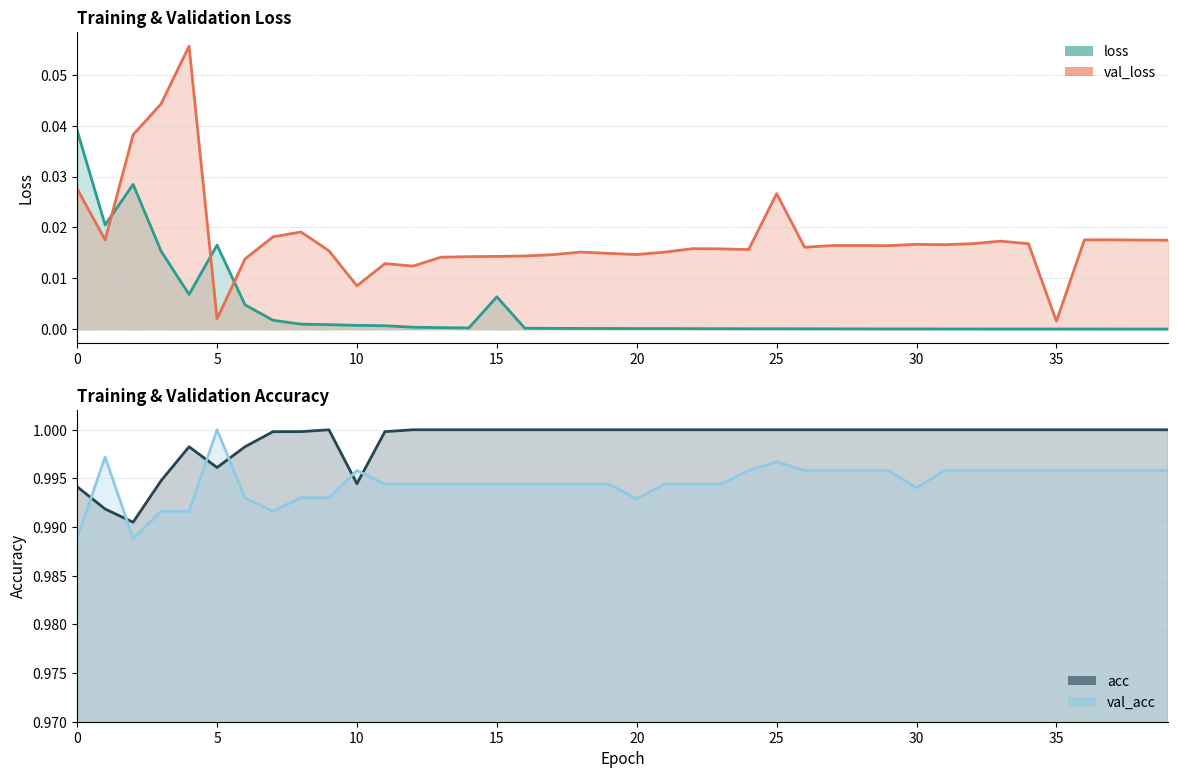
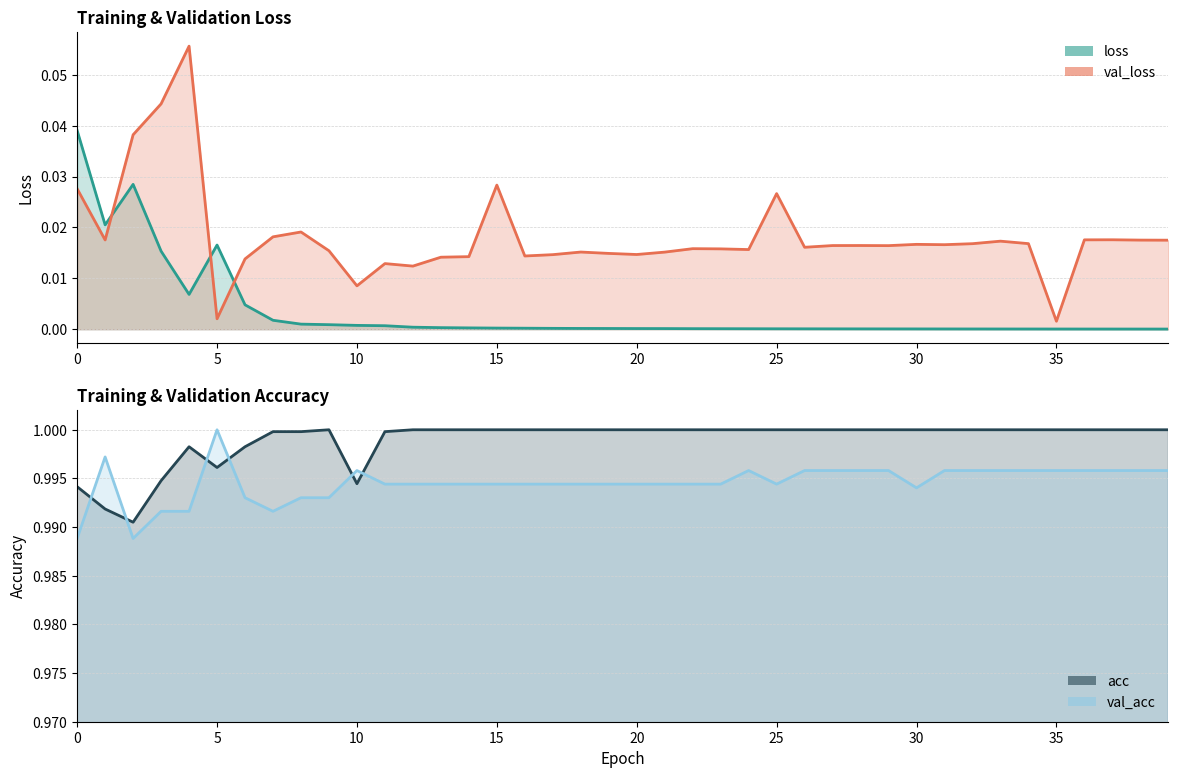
  {
    "Training & Validation Loss": {
      "loss": {
        "0": 0.039,
        "5": 0.017,
        "10": 0.001,
-       "15": 0.006,
+       "15": 0.000,
        "20": 0.000,
        "25": 0.000,
        "30": 0.000,
        "35": 0.000
      },
      "val_loss": {
        "0": 0.028,
        "5": 0.002,
        "10": 0.009,
-       "15": 0.014,
+       "15": 0.028,
        "20": 0.015,
        "25": 0.027,
        "30": 0.017,
        "35": 0.002
      }
    },
    "Training & Validation Accuracy": {
      "acc": {
        "0": 0.994,
        "5": 0.996,
        "10": 0.994,
        "15": 1.000,
        "20": 1.000,
        "25": 1.000,
        "30": 1.000,
        "35": 1.000
      },
      "val_acc": {
        "0": 0.989,
        "5": 1.000,
        "10": 0.996,
        "15": 0.994,
-       "20": 0.993,
-       "25": 0.997,
+       "20": 0.994,
+       "25": 0.994,
        "30": 0.994,
        "35": 0.996
      }
    }
  }
